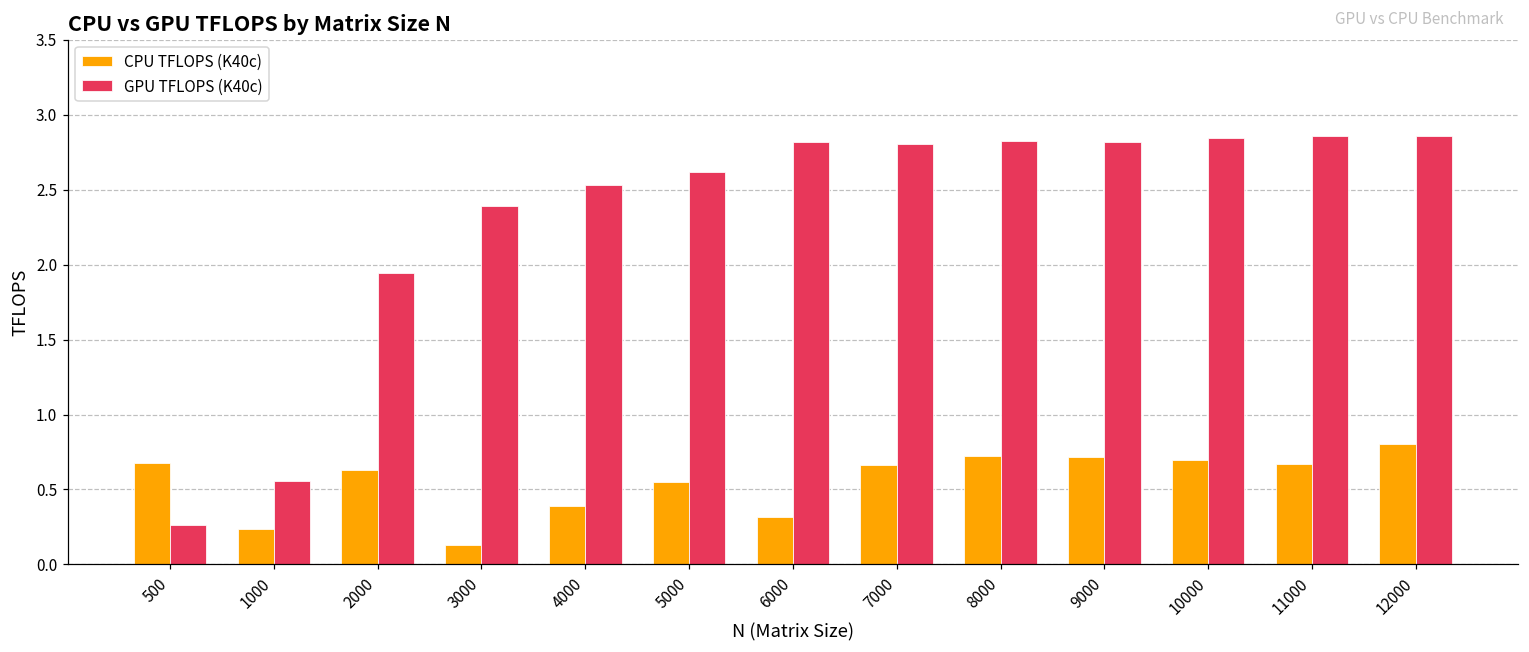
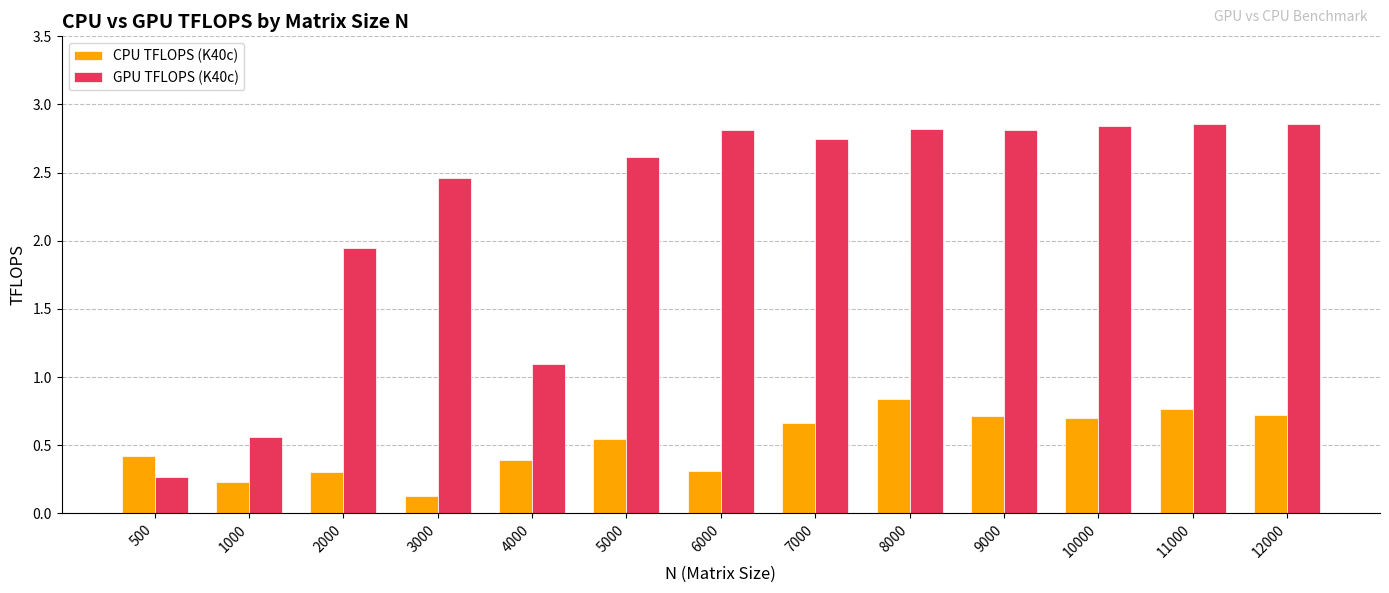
  {
    "CPU TFLOPS (K40c)": {
-     "500": 0.68,
+     "500": 0.42,
      "1000": 0.23,
-     "2000": 0.63,
+     "2000": 0.31,
      "3000": 0.13,
      "4000": 0.39,
      "5000": 0.55,
      "6000": 0.31,
      "7000": 0.67,
-     "8000": 0.72,
+     "8000": 0.84,
      "9000": 0.72,
      "10000": 0.70,
-     "11000": 0.67,
-     "12000": 0.80
+     "11000": 0.77,
+     "12000": 0.72
    },
    "GPU TFLOPS (K40c)": {
      "500": 0.26,
      "1000": 0.56,
      "2000": 1.94,
-     "3000": 2.39,
-     "4000": 2.53,
+     "3000": 2.46,
+     "4000": 1.10,
      "5000": 2.62,
      "6000": 2.81,
-     "7000": 2.80,
+     "7000": 2.74,
      "8000": 2.82,
      "9000": 2.81,
      "10000": 2.84,
      "11000": 2.86,
      "12000": 2.86
    }
  }
